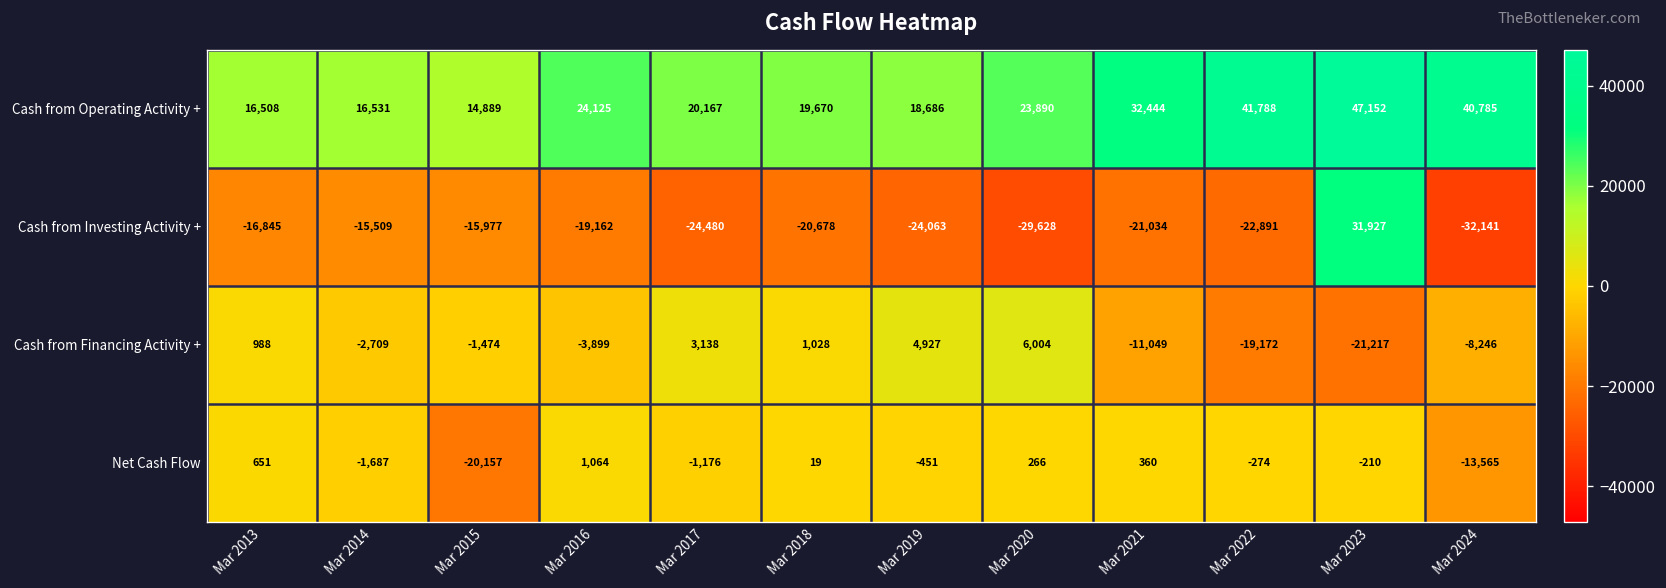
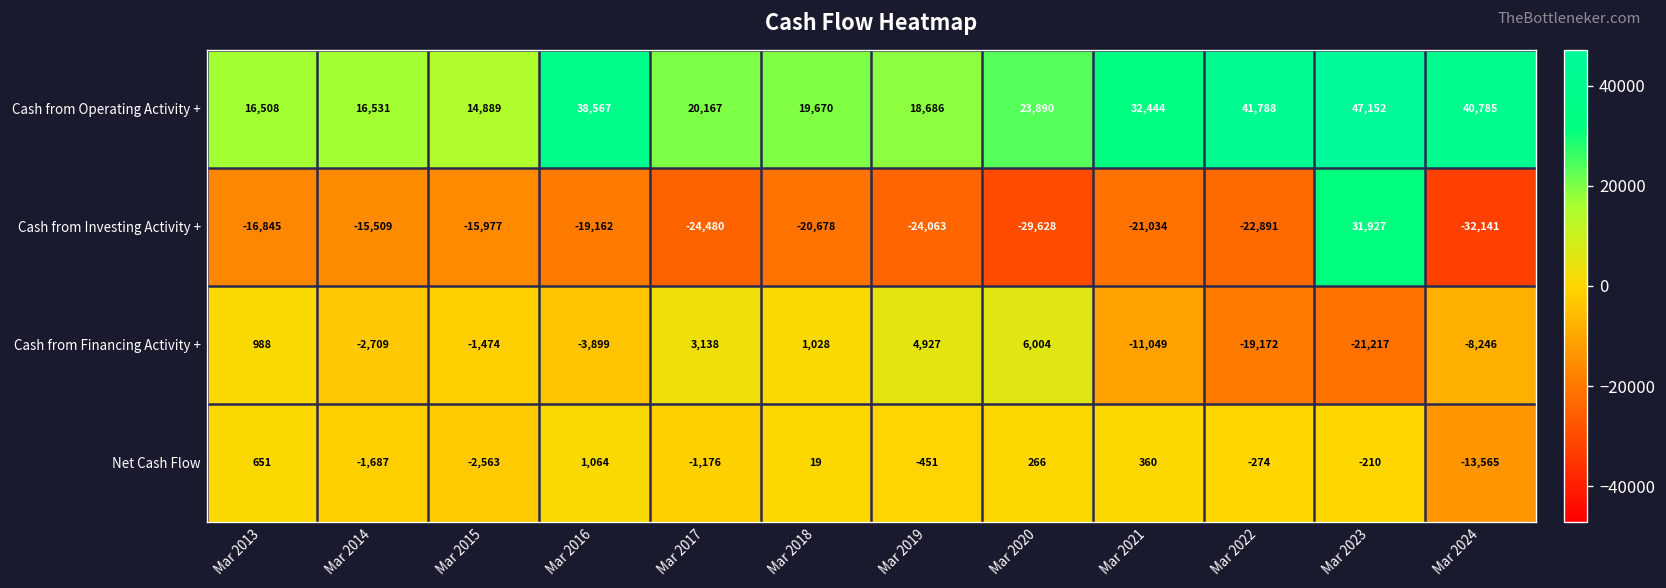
  {
    "Cash from Operating Activity +": {
      "Mar 2013": "16,508",
      "Mar 2014": "16,531",
      "Mar 2015": "14,889",
-     "Mar 2016": "24,125",
+     "Mar 2016": "38,567",
      "Mar 2017": "20,167",
      "Mar 2018": "19,670",
      "Mar 2019": "18,686",
      "Mar 2020": "23,890",
      "Mar 2021": "32,444",
      "Mar 2022": "41,788",
      "Mar 2023": "47,152",
      "Mar 2024": "40,785"
    },
    "Cash from Investing Activity +": {
      "Mar 2013": "-16,845",
      "Mar 2014": "-15,509",
      "Mar 2015": "-15,977",
      "Mar 2016": "-19,162",
      "Mar 2017": "-24,480",
      "Mar 2018": "-20,678",
      "Mar 2019": "-24,063",
      "Mar 2020": "-29,628",
      "Mar 2021": "-21,034",
      "Mar 2022": "-22,891",
      "Mar 2023": "31,927",
      "Mar 2024": "-32,141"
    },
    "Cash from Financing Activity +": {
      "Mar 2013": "988",
      "Mar 2014": "-2,709",
      "Mar 2015": "-1,474",
      "Mar 2016": "-3,899",
      "Mar 2017": "3,138",
      "Mar 2018": "1,028",
      "Mar 2019": "4,927",
      "Mar 2020": "6,004",
      "Mar 2021": "-11,049",
      "Mar 2022": "-19,172",
      "Mar 2023": "-21,217",
      "Mar 2024": "-8,246"
    },
    "Net Cash Flow": {
      "Mar 2013": "651",
      "Mar 2014": "-1,687",
-     "Mar 2015": "-20,157",
+     "Mar 2015": "-2,563",
      "Mar 2016": "1,064",
      "Mar 2017": "-1,176",
      "Mar 2018": "19",
      "Mar 2019": "-451",
      "Mar 2020": "266",
      "Mar 2021": "360",
      "Mar 2022": "-274",
      "Mar 2023": "-210",
      "Mar 2024": "-13,565"
    }
  }
